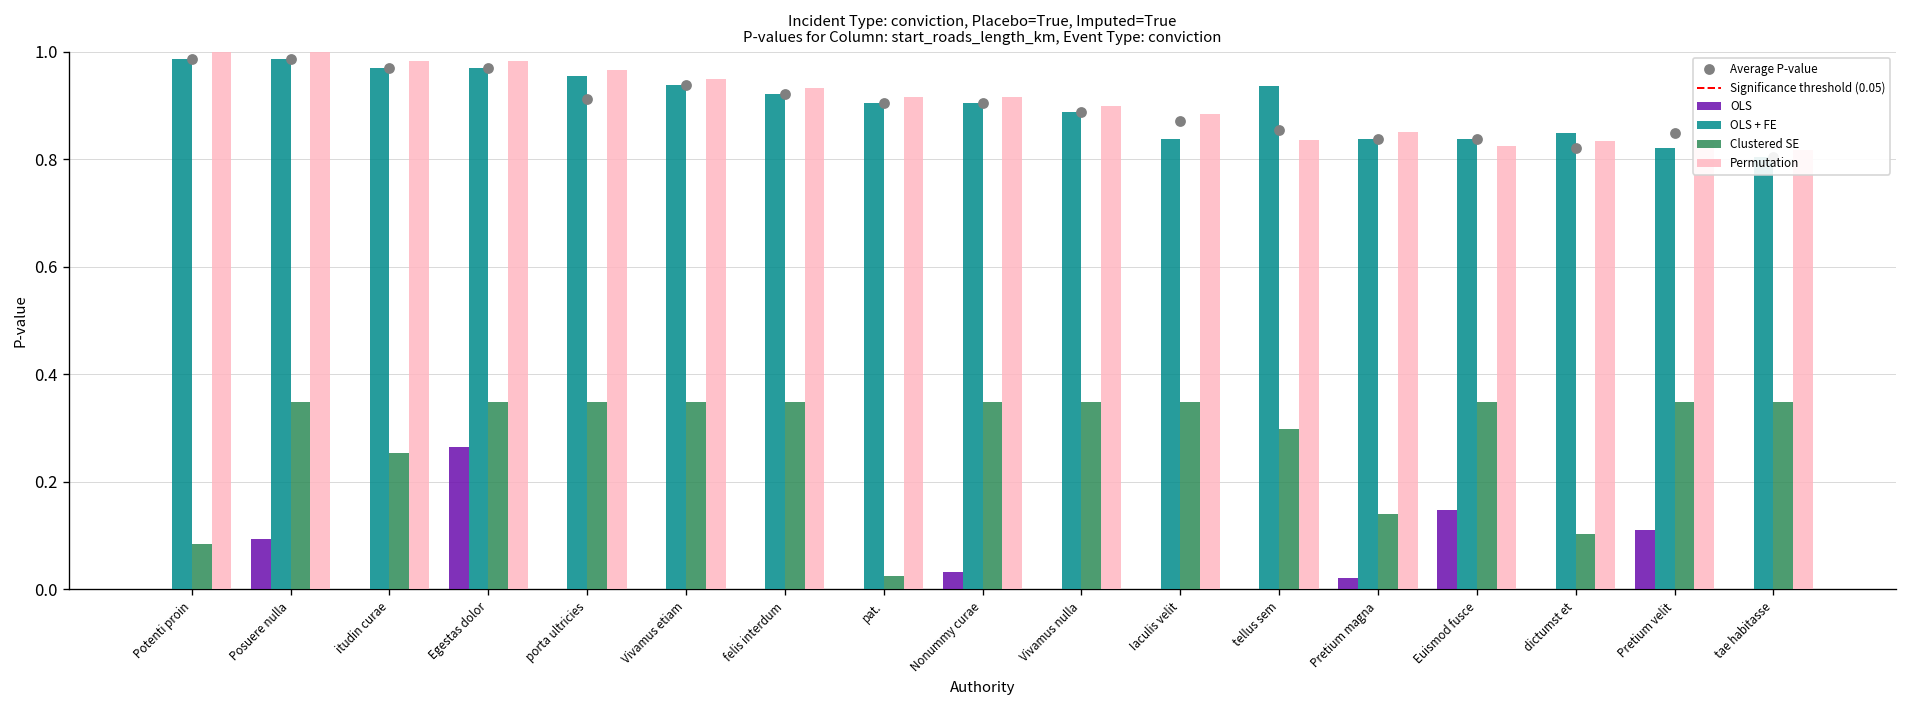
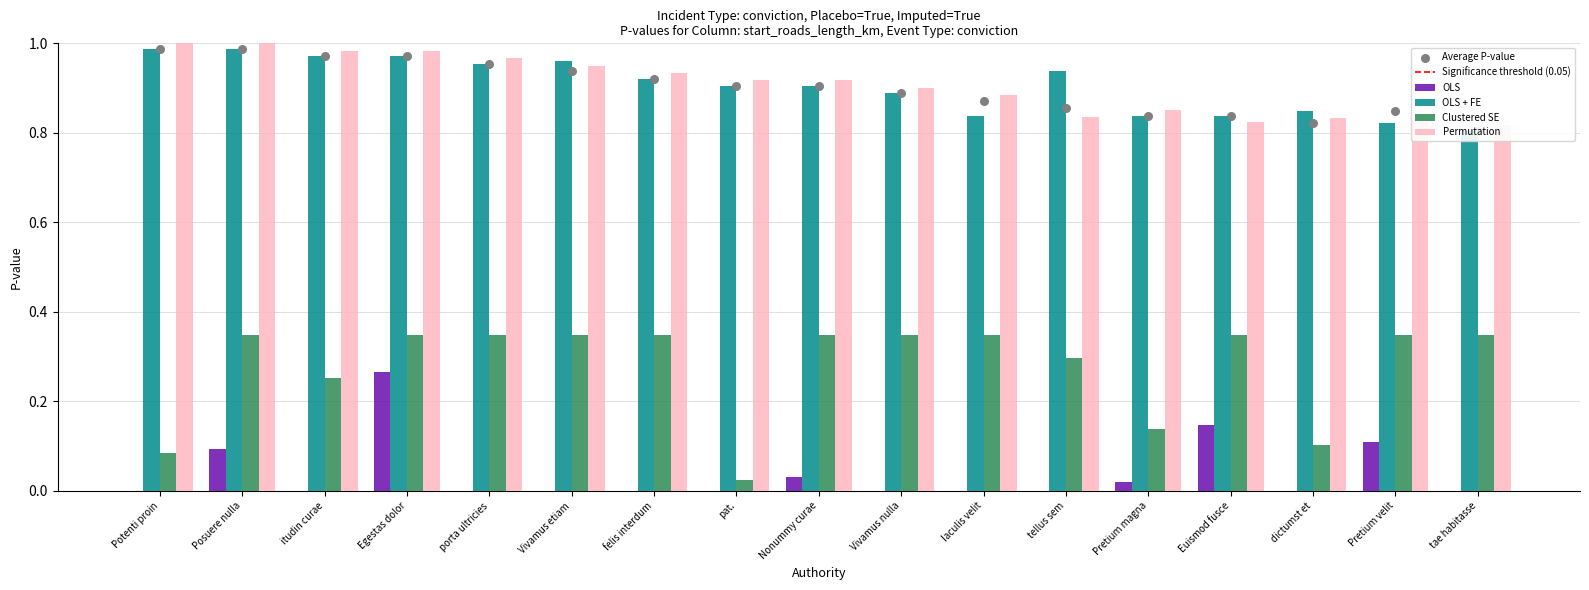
  {
    "OLS": {
      "Potenti proin": 0.00,
      "Posuere nulla": 0.09,
      "itudin curae": 0.00,
      "Egestas dolor": 0.27,
      "porta ultricies": 0.00,
      "Vivamus etiam": 0.00,
      "felis interdum": 0.00,
      "pat.": 0.00,
      "Nonummy curae": 0.03,
      "Vivamus nulla": 0.00,
      "Iaculis velit": 0.00,
      "tellus sem": 0.00,
      "Pretium magna": 0.02,
      "Euismod fusce": 0.15,
      "dictumst et": 0.00,
      "Pretium velit": 0.11,
      "tae habitasse": 0.00
    },
    "Average P-value": {
-     "porta ultricies": 0.91
+     "porta ultricies": 0.95
    },
    "OLS + FE": {
      "Potenti proin": 0.99,
      "Posuere nulla": 0.99,
      "itudin curae": 0.97,
      "Egestas dolor": 0.97,
      "porta ultricies": 0.95,
-     "Vivamus etiam": 0.94,
+     "Vivamus etiam": 0.96,
      "felis interdum": 0.92,
      "pat.": 0.90,
      "Nonummy curae": 0.90,
      "Vivamus nulla": 0.89,
      "Iaculis velit": 0.84,
      "tellus sem": 0.94,
      "Pretium magna": 0.84,
      "Euismod fusce": 0.84,
      "dictumst et": 0.85,
      "Pretium velit": 0.82
    },
    "Clustered SE": {
      "Potenti proin": 0.08,
      "Posuere nulla": 0.35,
      "itudin curae": 0.25,
      "Egestas dolor": 0.35,
      "porta ultricies": 0.35,
      "Vivamus etiam": 0.35,
      "felis interdum": 0.35,
      "pat.": 0.02,
      "Nonummy curae": 0.35,
      "Vivamus nulla": 0.35,
      "Iaculis velit": 0.35,
      "tellus sem": 0.30,
      "Pretium magna": 0.14,
      "Euismod fusce": 0.35,
      "dictumst et": 0.10,
      "Pretium velit": 0.35,
      "tae habitasse": 0.35
    },
    "Permutation": {
      "Potenti proin": 1.00,
      "Posuere nulla": 1.00,
      "itudin curae": 0.98,
      "Egestas dolor": 0.98,
      "porta ultricies": 0.97,
      "Vivamus etiam": 0.95,
      "felis interdum": 0.93,
      "pat.": 0.92,
      "Nonummy curae": 0.92,
      "Vivamus nulla": 0.90,
      "Iaculis velit": 0.88,
      "tellus sem": 0.84,
      "Pretium magna": 0.85,
      "Euismod fusce": 0.83,
      "dictumst et": 0.83
    }
  }
